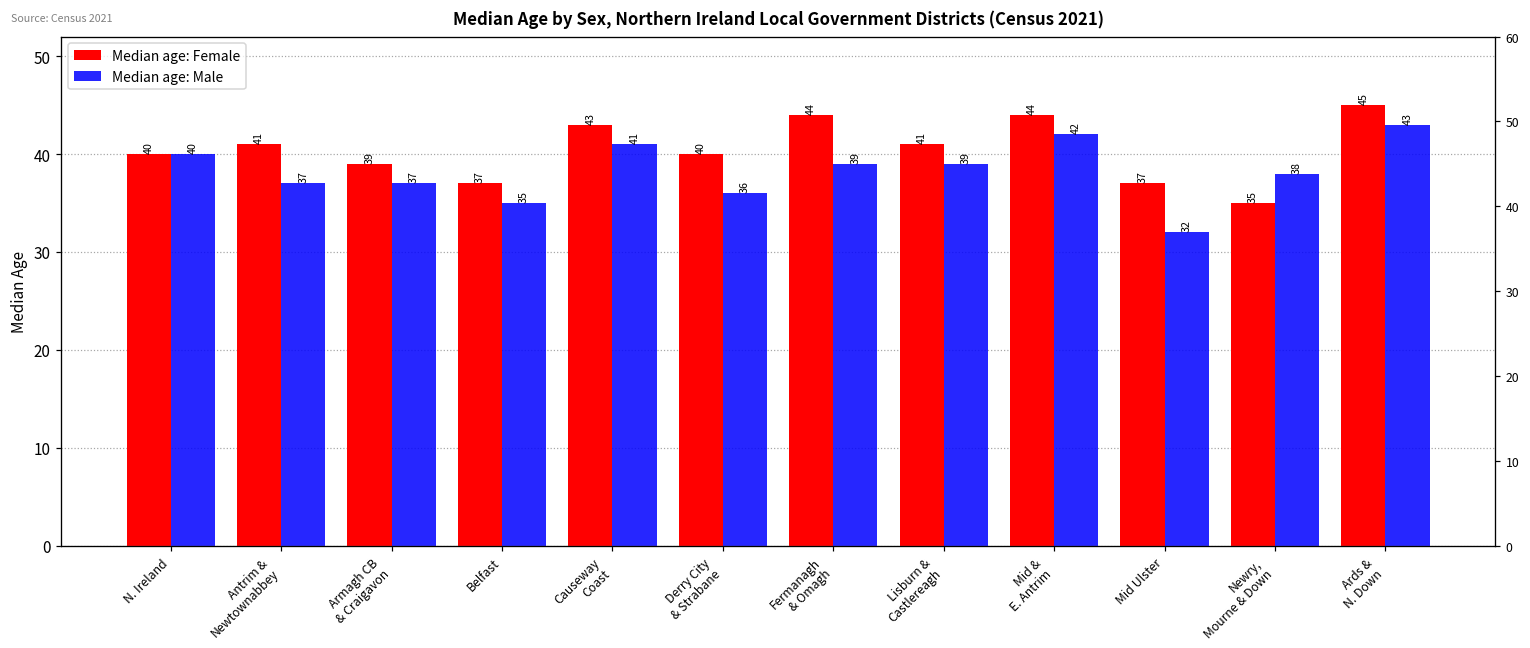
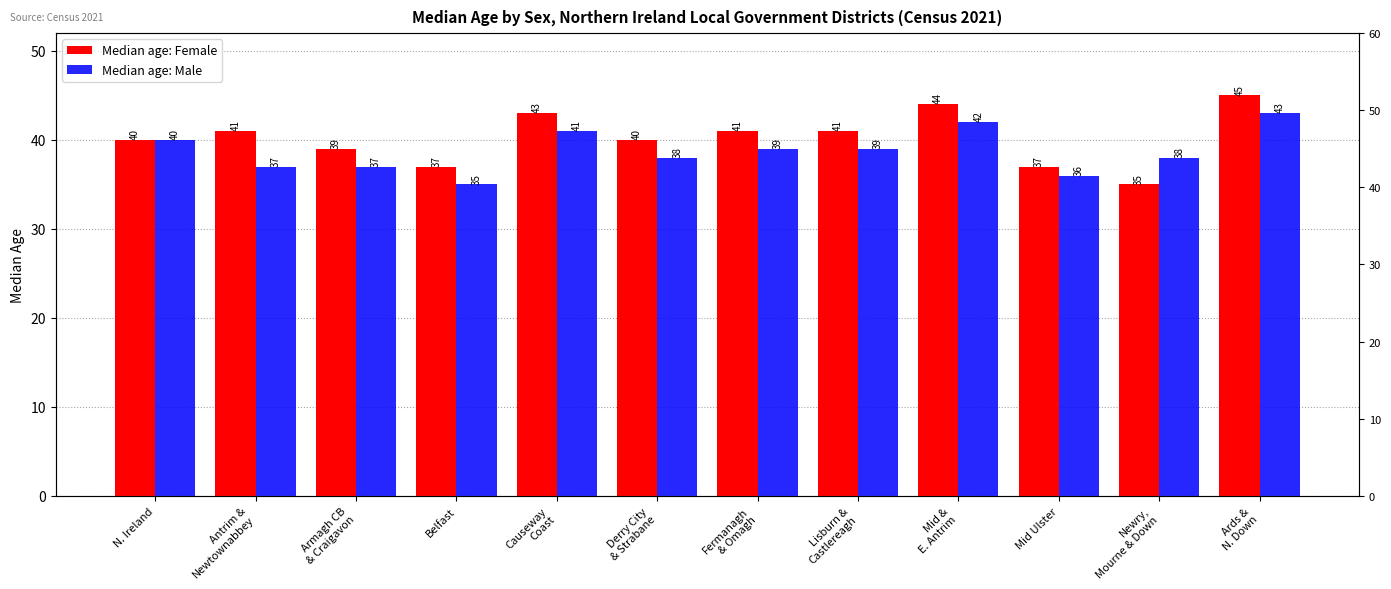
  {
    "Median age: Female": {
      "N. Ireland": 40,
      "Antrim & Newtownabbey": 41,
      "Armagh CB & Craigavon": 39,
      "Belfast": 37,
      "Causeway Coast": 43,
      "Derry City & Strabane": 40,
-     "Fermanagh & Omagh": 44,
+     "Fermanagh & Omagh": 41,
      "Lisburn & Castlereagh": 41,
      "Mid & E. Antrim": 44,
      "Mid Ulster": 37,
      "Newry, Mourne & Down": 35,
      "Ards & N. Down": 45
    },
    "Median age: Male": {
      "N. Ireland": 40,
      "Antrim & Newtownabbey": 37,
      "Armagh CB & Craigavon": 37,
      "Belfast": 35,
      "Causeway Coast": 41,
-     "Derry City & Strabane": 36,
+     "Derry City & Strabane": 38,
      "Fermanagh & Omagh": 39,
      "Lisburn & Castlereagh": 39,
      "Mid & E. Antrim": 42,
-     "Mid Ulster": 32,
+     "Mid Ulster": 36,
      "Newry, Mourne & Down": 38,
      "Ards & N. Down": 43
    }
  }
